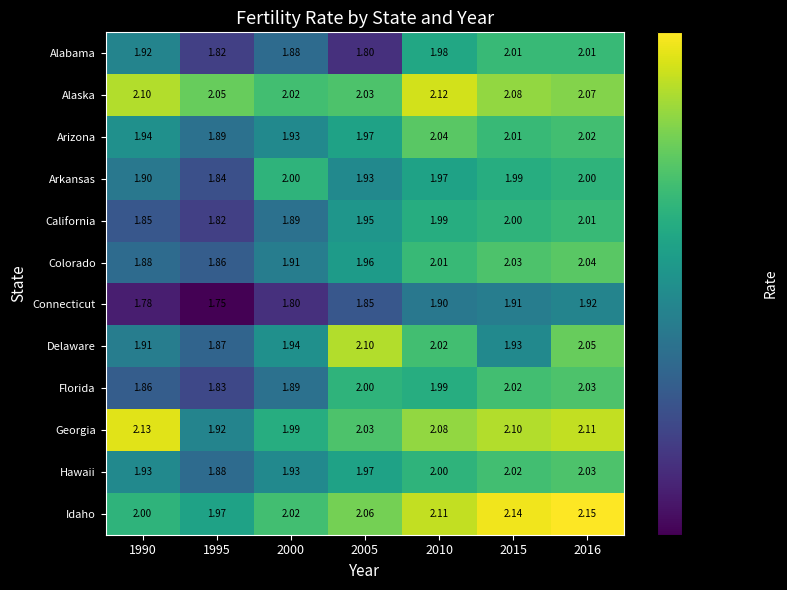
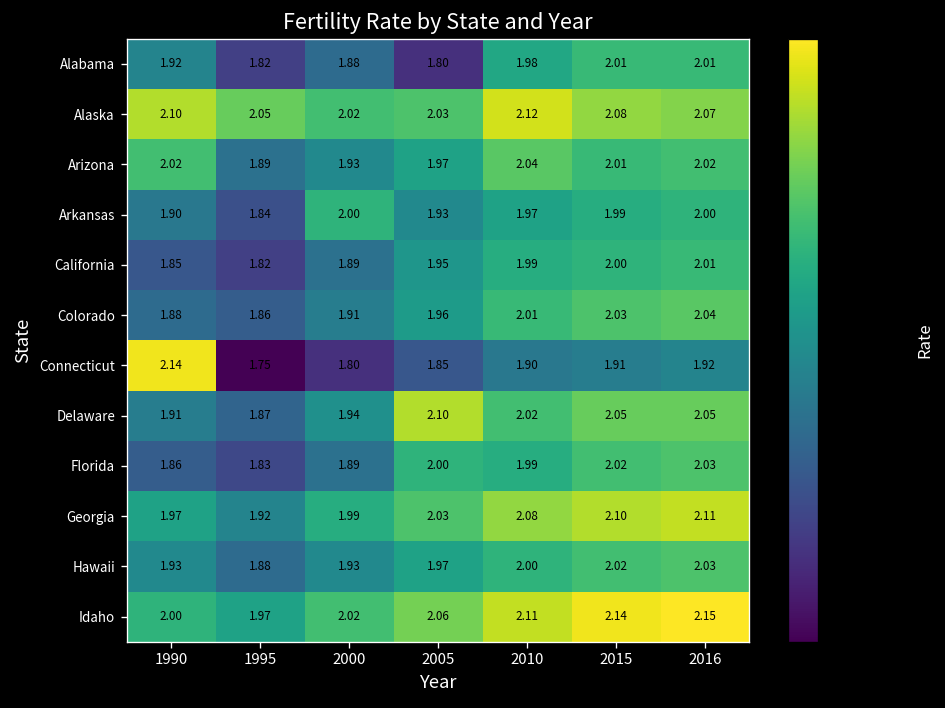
  {
    "Alabama": {
      "1990": 1.92,
      "1995": 1.82,
      "2000": 1.88,
      "2005": 1.80,
      "2010": 1.98,
      "2015": 2.01,
      "2016": 2.01
    },
    "Alaska": {
      "1990": 2.10,
      "1995": 2.05,
      "2000": 2.02,
      "2005": 2.03,
      "2010": 2.12,
      "2015": 2.08,
      "2016": 2.07
    },
    "Arizona": {
-     "1990": 1.94,
+     "1990": 2.02,
      "1995": 1.89,
      "2000": 1.93,
      "2005": 1.97,
      "2010": 2.04,
      "2015": 2.01,
      "2016": 2.02
    },
    "Arkansas": {
      "1990": 1.90,
      "1995": 1.84,
      "2000": 2.00,
      "2005": 1.93,
      "2010": 1.97,
      "2015": 1.99,
      "2016": 2.00
    },
    "California": {
      "1990": 1.85,
      "1995": 1.82,
      "2000": 1.89,
      "2005": 1.95,
      "2010": 1.99,
      "2015": 2.00,
      "2016": 2.01
    },
    "Colorado": {
      "1990": 1.88,
      "1995": 1.86,
      "2000": 1.91,
      "2005": 1.96,
      "2010": 2.01,
      "2015": 2.03,
      "2016": 2.04
    },
    "Connecticut": {
-     "1990": 1.78,
+     "1990": 2.14,
      "1995": 1.75,
      "2000": 1.80,
      "2005": 1.85,
      "2010": 1.90,
      "2015": 1.91,
      "2016": 1.92
    },
    "Delaware": {
      "1990": 1.91,
      "1995": 1.87,
      "2000": 1.94,
      "2005": 2.10,
      "2010": 2.02,
-     "2015": 1.93,
+     "2015": 2.05,
      "2016": 2.05
    },
    "Florida": {
      "1990": 1.86,
      "1995": 1.83,
      "2000": 1.89,
      "2005": 2.00,
      "2010": 1.99,
      "2015": 2.02,
      "2016": 2.03
    },
    "Georgia": {
-     "1990": 2.13,
+     "1990": 1.97,
      "1995": 1.92,
      "2000": 1.99,
      "2005": 2.03,
      "2010": 2.08,
      "2015": 2.10,
      "2016": 2.11
    },
    "Hawaii": {
      "1990": 1.93,
      "1995": 1.88,
      "2000": 1.93,
      "2005": 1.97,
      "2010": 2.00,
      "2015": 2.02,
      "2016": 2.03
    },
    "Idaho": {
      "1990": 2.00,
      "1995": 1.97,
      "2000": 2.02,
      "2005": 2.06,
      "2010": 2.11,
      "2015": 2.14,
      "2016": 2.15
    }
  }
